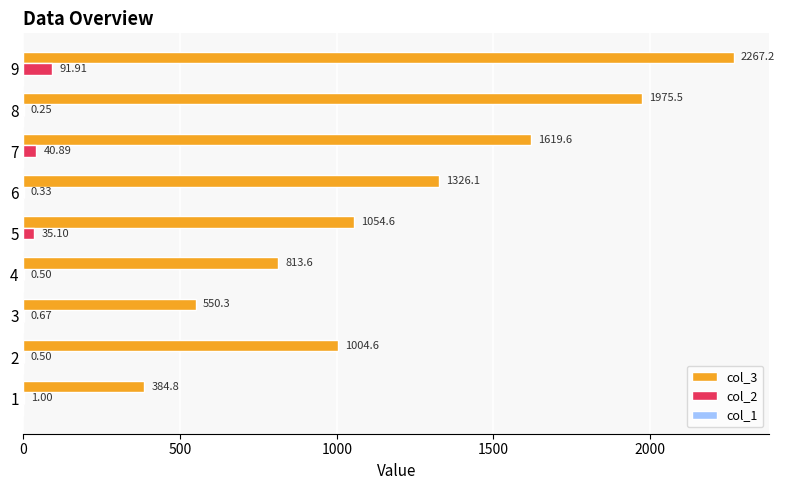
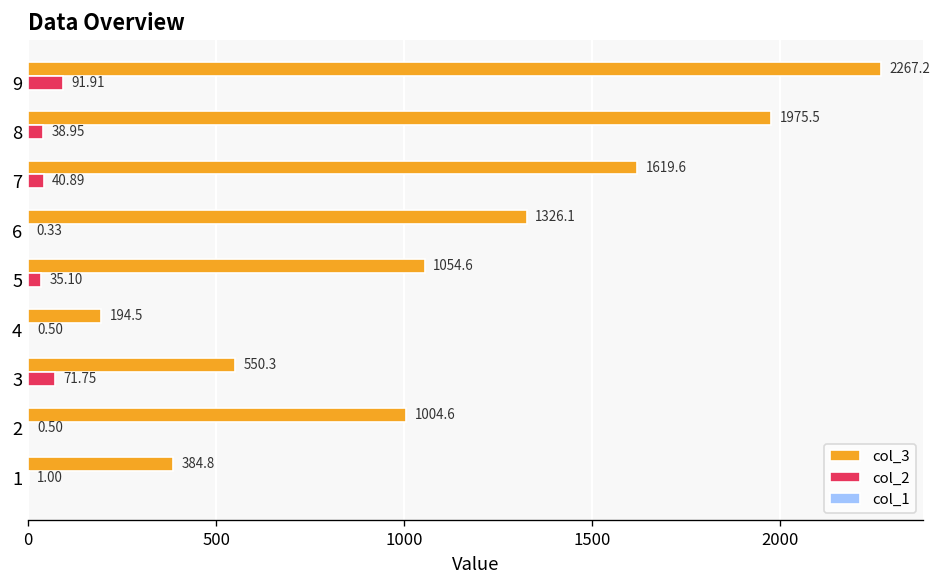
  {
    "col_3": {
      "9": 2267.2,
      "8": 1975.5,
      "7": 1619.6,
      "6": 1326.1,
      "5": 1054.6,
-     "4": 813.6,
+     "4": 194.5,
      "3": 550.3,
      "2": 1004.6,
      "1": 384.8
    },
    "col_2": {
      "9": 91.91,
-     "8": 0.25,
+     "8": 38.95,
      "7": 40.89,
      "6": 0.33,
      "5": 35.10,
      "4": 0.50,
-     "3": 0.67,
+     "3": 71.75,
      "2": 0.50,
      "1": 1.00
    },
    "col_1": {
      "9": 0,
      "8": 0,
      "7": 0,
      "6": 0,
      "5": 0,
      "4": 0,
      "3": 0,
      "2": 0,
      "1": 0
    }
  }
